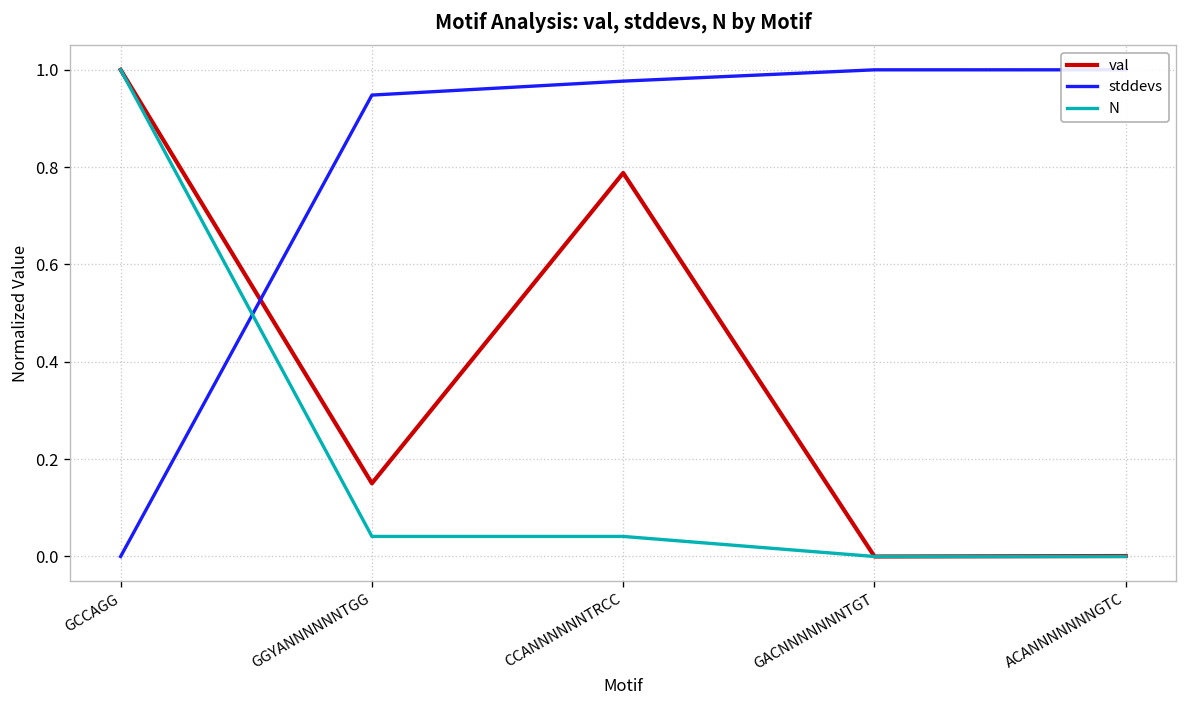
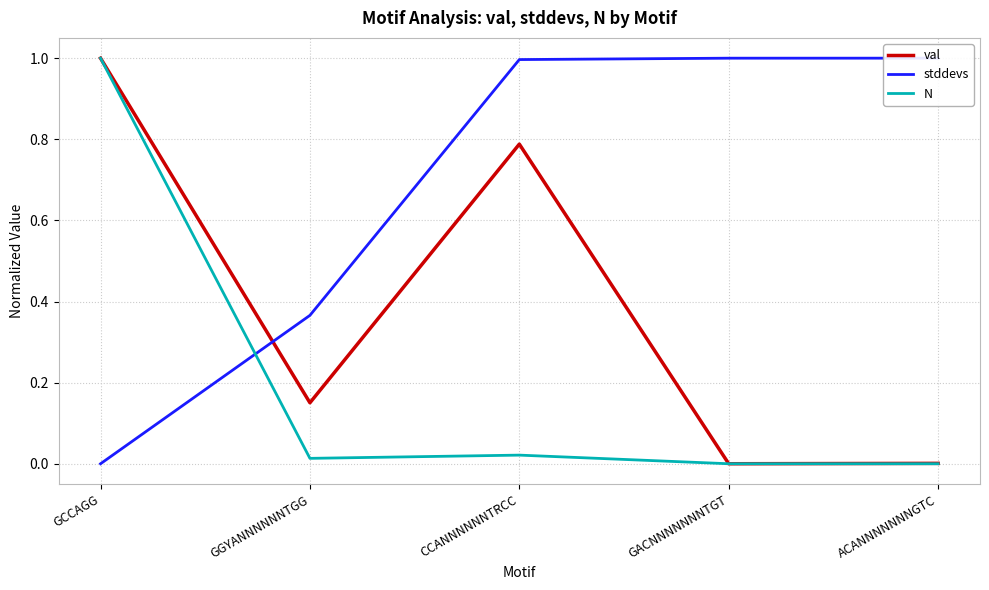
  {
    "val": {
      "GGYANNNNNNTGG": 0.15,
      "CCANNNNNNTRCC": 0.79
    },
    "stddevs": {
      "GCCAGG": 0.00,
-     "GGYANNNNNNTGG": 0.95,
-     "CCANNNNNNTRCC": 0.98,
+     "GGYANNNNNNTGG": 0.37,
+     "CCANNNNNNTRCC": 1.00,
      "GACNNNNNNNTGT": 1.00
    },
    "N": {
-     "GGYANNNNNNTGG": 0.04,
-     "CCANNNNNNTRCC": 0.04
+     "GGYANNNNNNTGG": 0.01,
+     "CCANNNNNNTRCC": 0.02
    }
  }
